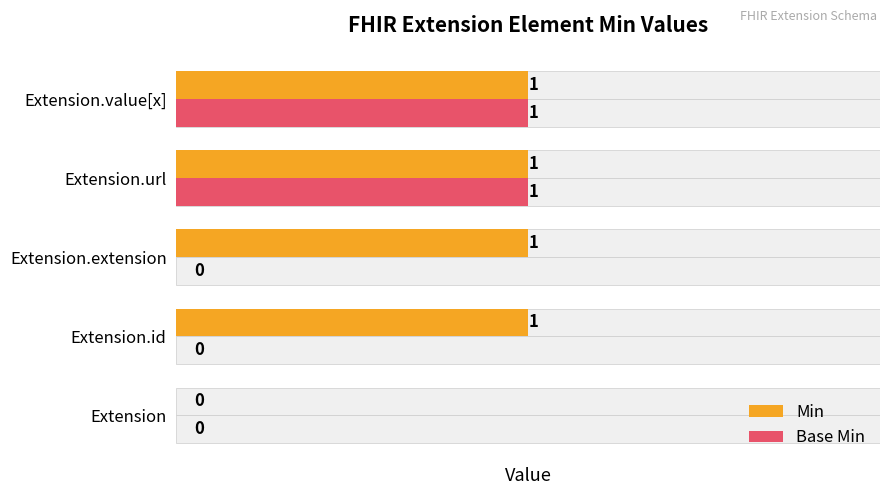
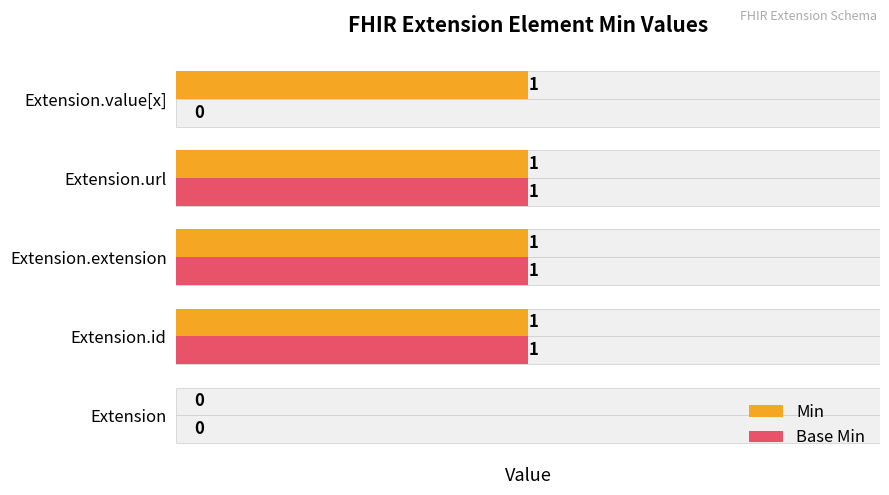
  {
    "Min": {
      "Extension": 0
    },
    "Base Min": {
-     "Extension.value[x]": 1,
-     "Extension.extension": 0,
-     "Extension.id": 0,
+     "Extension.value[x]": 0,
+     "Extension.extension": 1,
+     "Extension.id": 1,
      "Extension": 0
    }
  }
